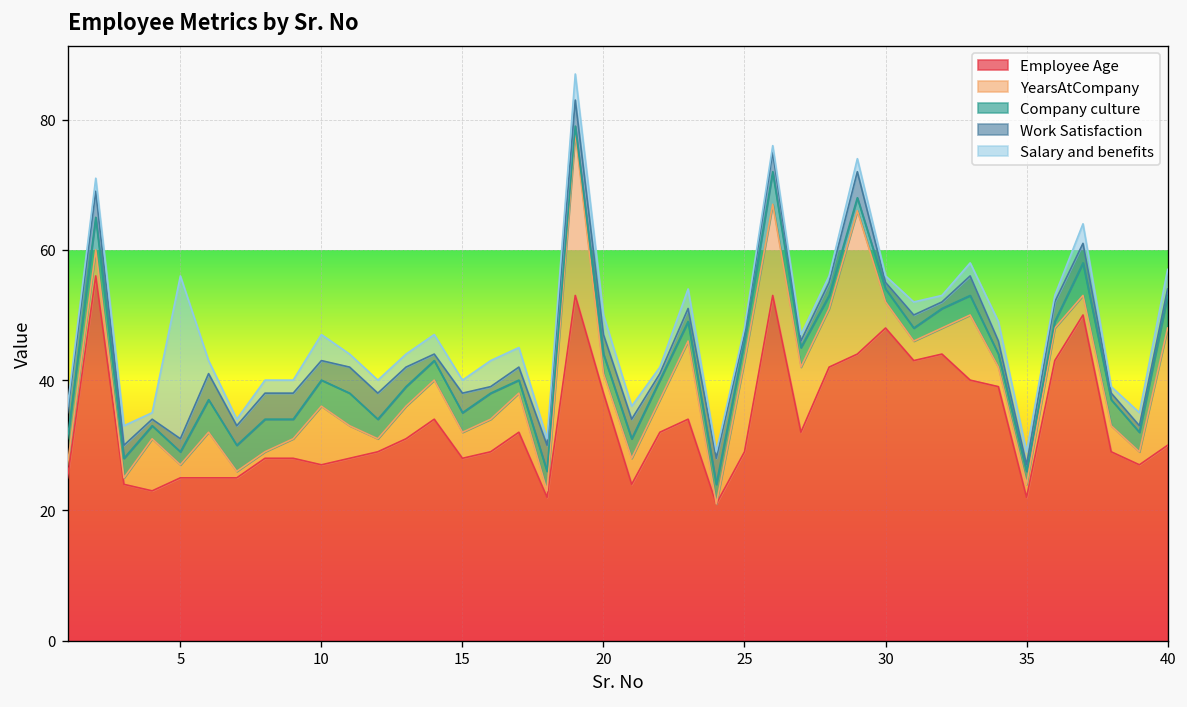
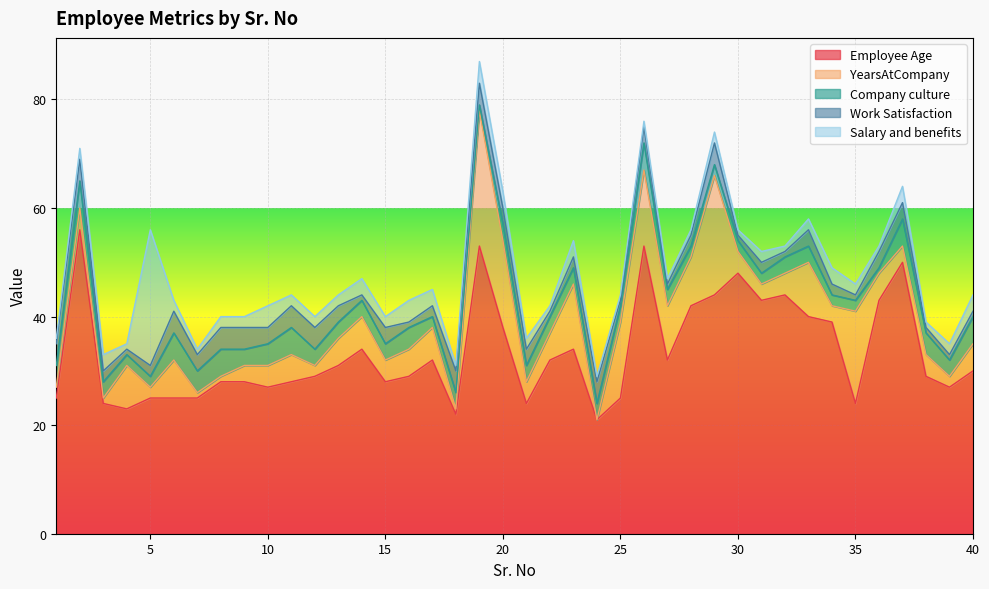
  {
    "Employee Age": {
      "5": 25,
      "10": 27,
      "15": 28,
      "20": 38,
-     "25": 29,
+     "25": 25,
      "30": 48,
-     "35": 22,
+     "35": 24,
      "40": 30
    },
    "YearsAtCompany": {
      "5": 2,
-     "10": 9,
+     "10": 4,
      "15": 4,
-     "20": 3,
+     "20": 16,
      "25": 14,
      "30": 4,
-     "35": 2,
-     "40": 18
+     "35": 17,
+     "40": 5
    },
    "Salary and benefits": {
      "5": 25,
      "10": 4,
      "15": 2,
      "20": 3,
      "25": 1,
      "30": 1,
      "35": 2,
      "40": 3
    }
  }
